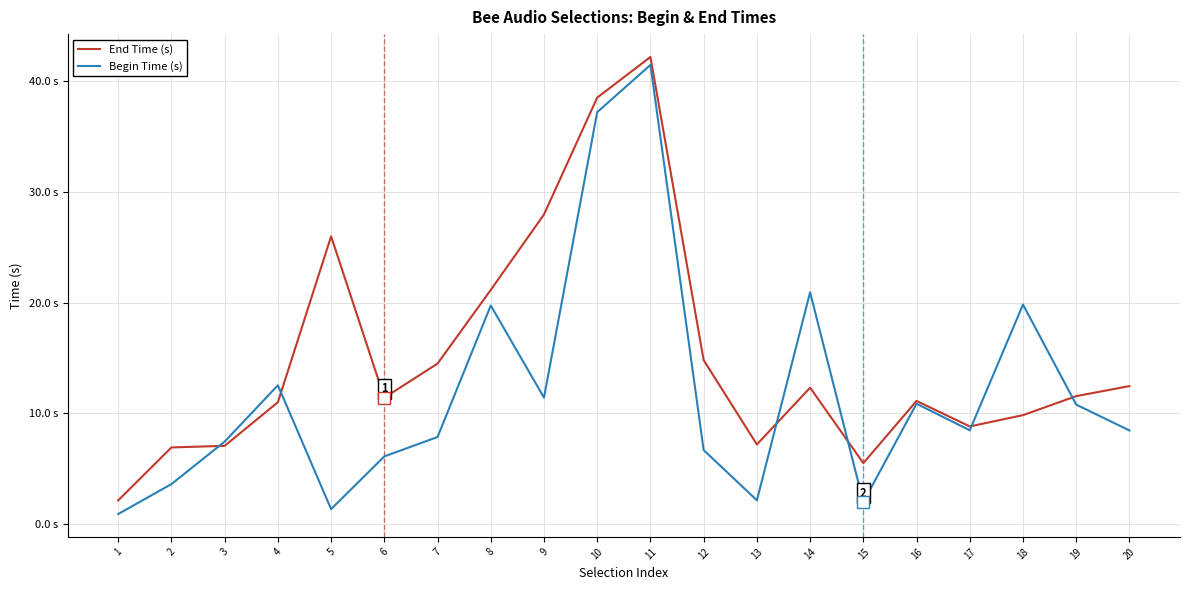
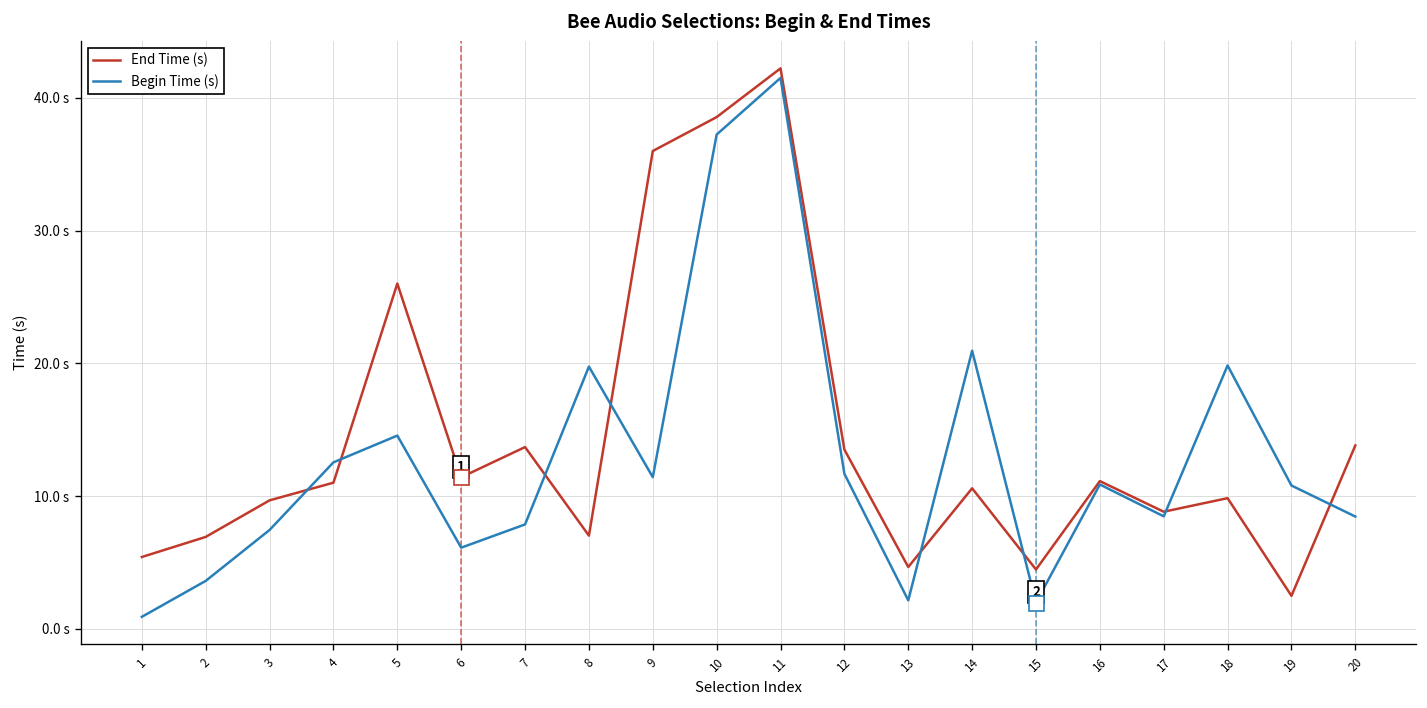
  {
    "End Time (s)": {
-     "1": "2.1 s",
+     "1": "5.4 s",
      "2": "6.9 s",
-     "3": "7.1 s",
+     "3": "9.7 s",
      "4": "11.0 s",
      "5": "26.0 s",
-     "7": "14.5 s",
-     "8": "21.2 s",
-     "9": "28.0 s",
+     "7": "13.7 s",
+     "8": "7.0 s",
+     "9": "36.0 s",
      "10": "38.5 s",
      "11": "42.2 s",
-     "12": "14.8 s",
-     "13": "7.2 s",
-     "14": "12.3 s",
-     "15": "5.5 s",
+     "12": "13.5 s",
+     "13": "4.7 s",
+     "14": "10.6 s",
+     "15": "4.5 s",
      "16": "11.1 s",
      "17": "8.8 s",
      "18": "9.8 s",
-     "19": "11.6 s",
-     "20": "12.5 s"
+     "19": "2.5 s",
+     "20": "13.8 s"
    },
    "Begin Time (s)": {
      "1": "0.9 s",
      "2": "3.6 s",
      "3": "7.5 s",
      "4": "12.5 s",
-     "5": "1.4 s",
+     "5": "14.6 s",
      "6": "6.1 s",
      "7": "7.9 s",
      "8": "19.8 s",
      "9": "11.4 s",
      "10": "37.2 s",
      "11": "41.5 s",
-     "12": "6.7 s",
+     "12": "11.7 s",
      "13": "2.2 s",
      "14": "20.9 s",
      "16": "10.9 s",
      "17": "8.5 s",
      "18": "19.8 s",
      "19": "10.8 s",
      "20": "8.5 s"
    }
  }
